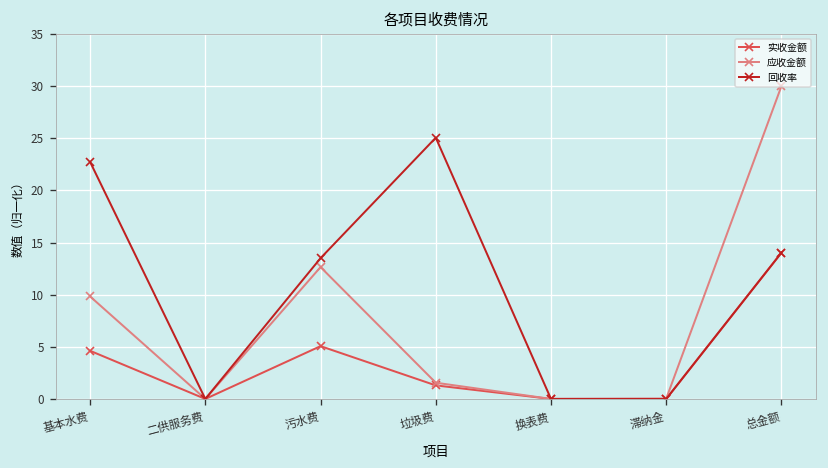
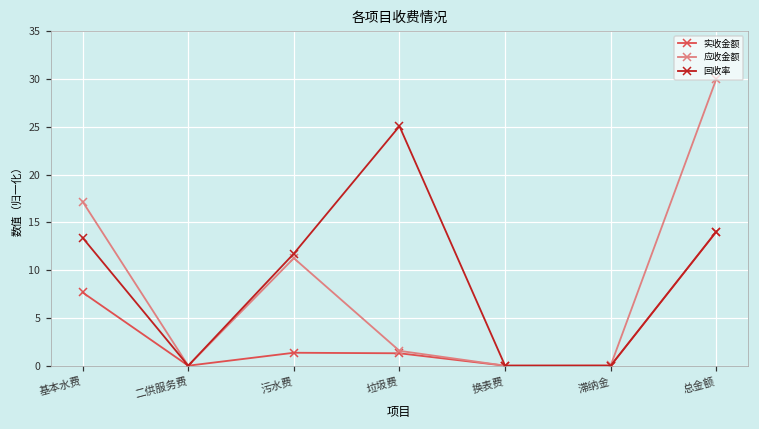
  {
    "实收金额": {
-     "基本水费": 5,
-     "污水费": 5
+     "基本水费": 8,
+     "污水费": 1
    },
    "应收金额": {
-     "基本水费": 10,
-     "污水费": 13
+     "基本水费": 17,
+     "污水费": 11
    },
    "回收率": {
-     "基本水费": 23,
-     "污水费": 14,
+     "基本水费": 13,
+     "污水费": 12,
      "垃圾费": 25
    }
  }
